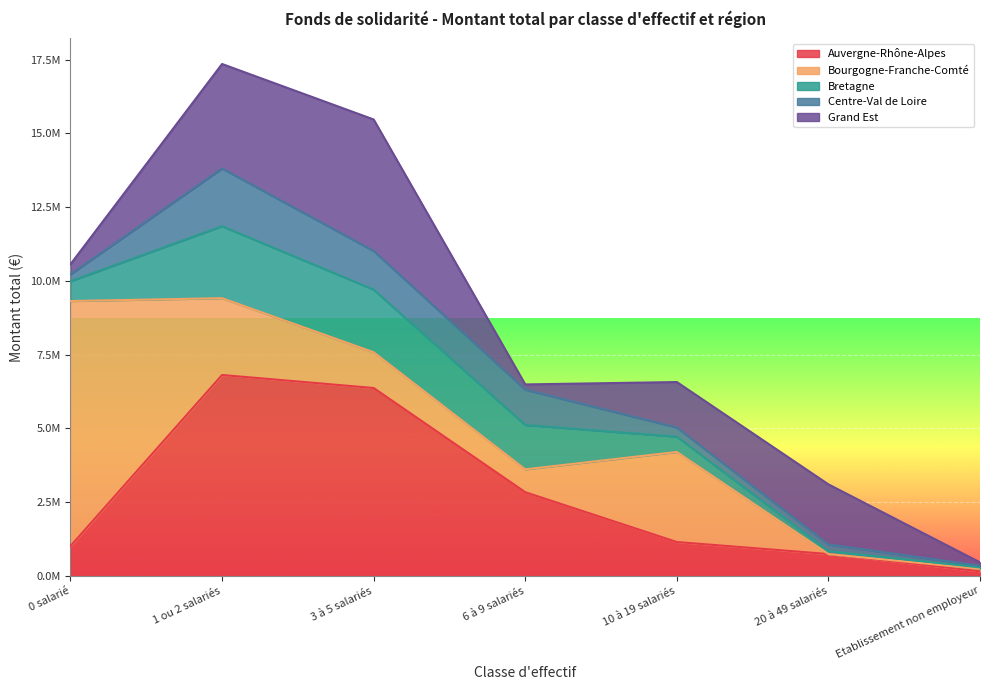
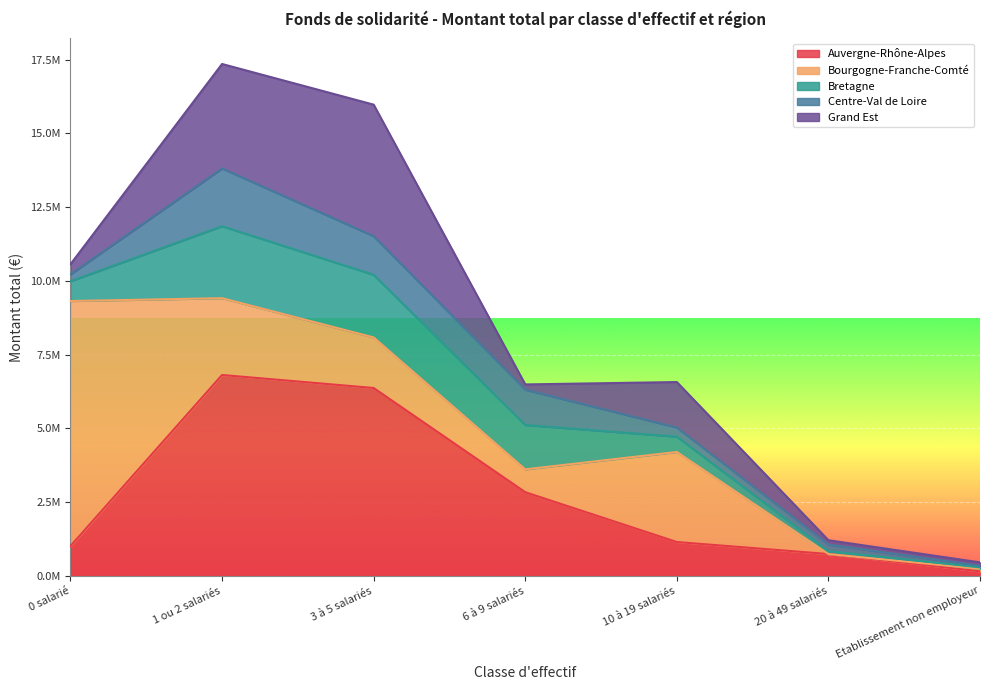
  {
    "Auvergne-Rhône-Alpes": {
      "0 salarié": 1000000,
      "1 ou 2 salariés": 6800000,
      "3 à 5 salariés": 6400000,
      "6 à 9 salariés": 2800000,
      "10 à 19 salariés": 1100000
    },
    "Bourgogne-Franche-Comté": {
      "0 salarié": 8300000,
      "1 ou 2 salariés": 2600000,
-     "3 à 5 salariés": 1200000,
+     "3 à 5 salariés": 1700000,
      "6 à 9 salariés": 800000,
      "10 à 19 salariés": 3100000
    },
    "Grand Est": {
      "0 salarié": 300000,
      "1 ou 2 salariés": 3500000,
      "3 à 5 salariés": 4500000,
      "6 à 9 salariés": 200000,
      "10 à 19 salariés": 1500000,
-     "20 à 49 salariés": 2000000,
+     "20 à 49 salariés": 100000,
      "Etablissement non employeur": 100000
    }
  }
